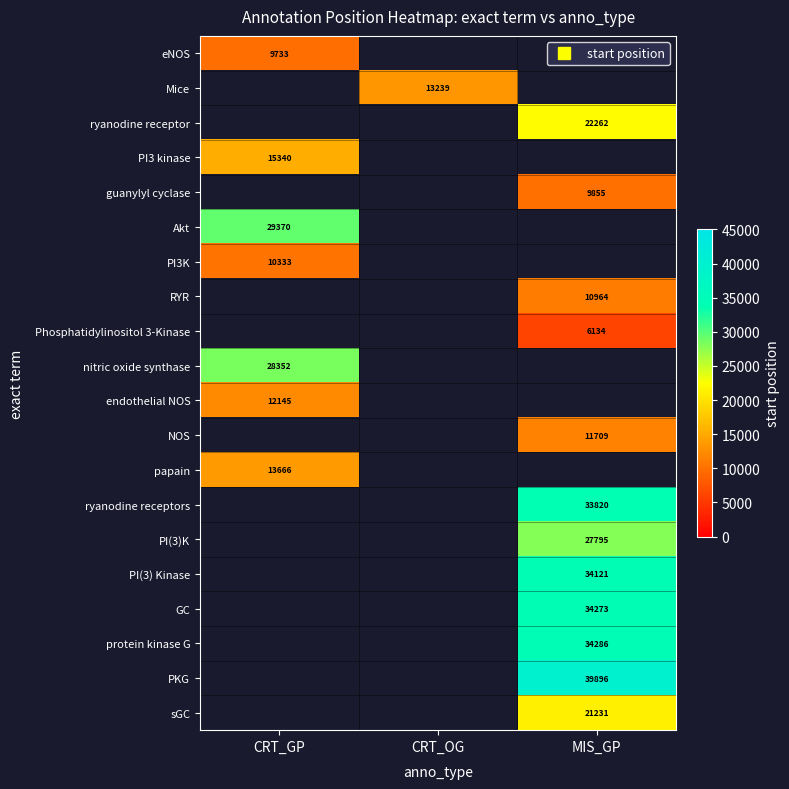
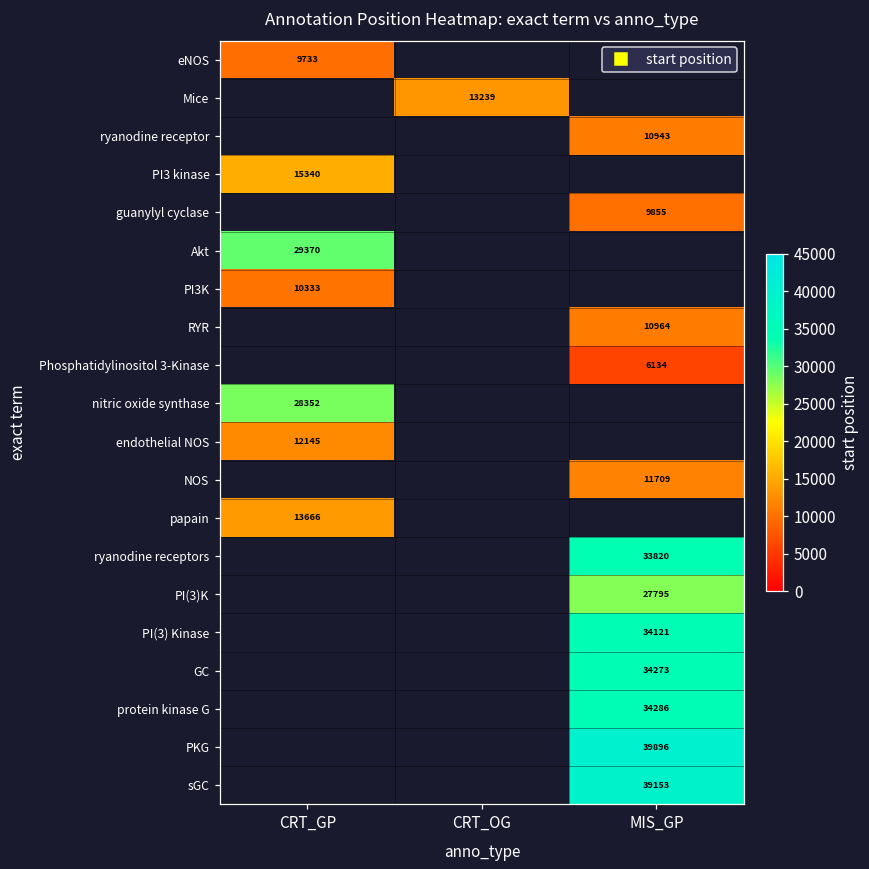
  {
    "eNOS": {
      "CRT_GP": 9733
    },
    "Mice": {
      "CRT_OG": 13239
    },
    "ryanodine receptor": {
-     "MIS_GP": 22262
+     "MIS_GP": 10943
    },
    "PI3 kinase": {
      "CRT_GP": 15340
    },
    "guanylyl cyclase": {
      "MIS_GP": 9855
    },
    "Akt": {
      "CRT_GP": 29370
    },
    "PI3K": {
      "CRT_GP": 10333
    },
    "RYR": {
      "MIS_GP": 10964
    },
    "Phosphatidylinositol 3-Kinase": {
      "MIS_GP": 6134
    },
    "nitric oxide synthase": {
      "CRT_GP": 28352
    },
    "endothelial NOS": {
      "CRT_GP": 12145
    },
    "NOS": {
      "MIS_GP": 11709
    },
    "papain": {
      "CRT_GP": 13666
    },
    "ryanodine receptors": {
      "MIS_GP": 33820
    },
    "PI(3)K": {
      "MIS_GP": 27795
    },
    "PI(3) Kinase": {
      "MIS_GP": 34121
    },
    "GC": {
      "MIS_GP": 34273
    },
    "protein kinase G": {
      "MIS_GP": 34286
    },
    "PKG": {
      "MIS_GP": 39896
    },
    "sGC": {
-     "MIS_GP": 21231
+     "MIS_GP": 39153
    }
  }
